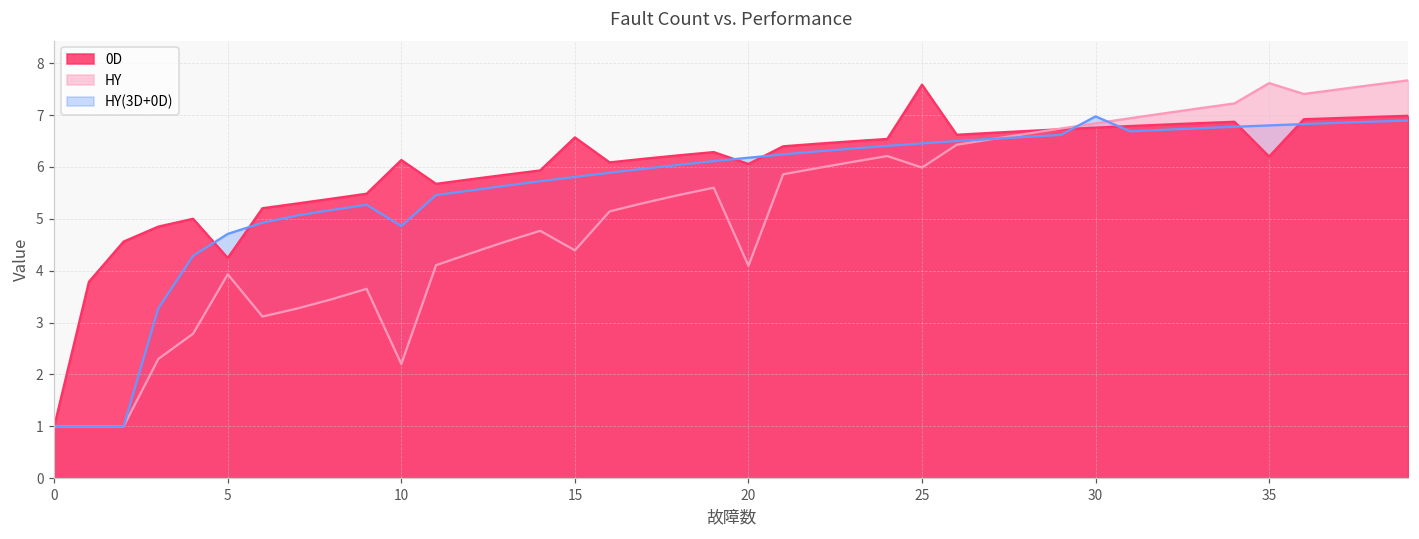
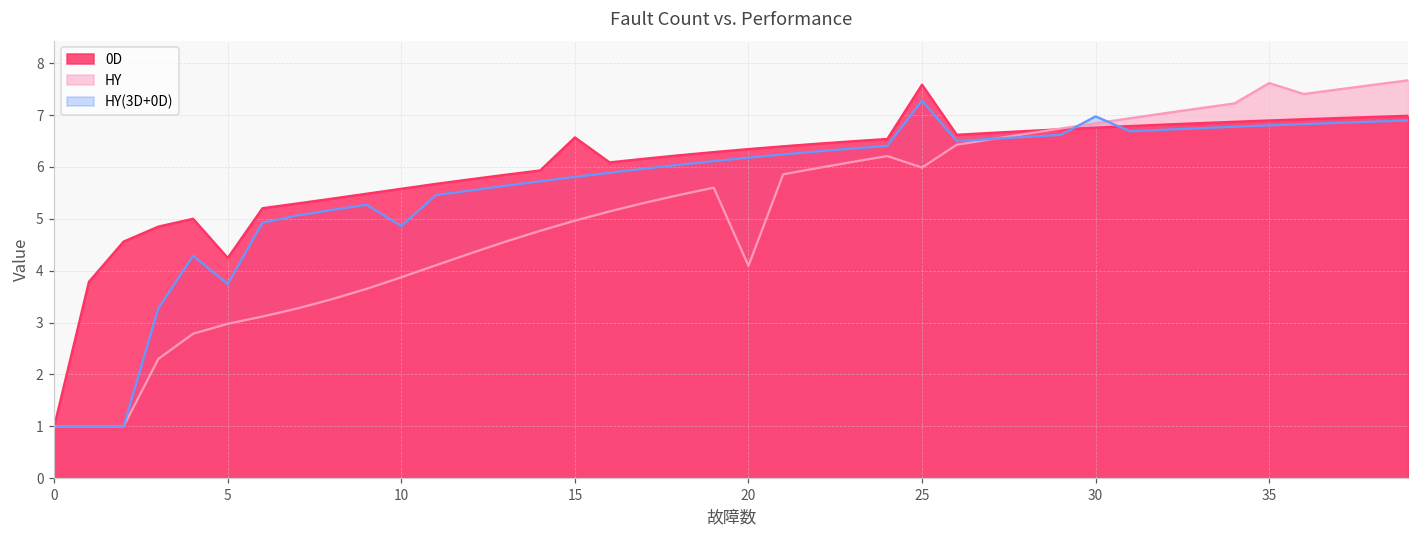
  {
    "HY(3D+0D)": {
-     "5": 4.7,
+     "5": 3.7,
      "10": 4.9,
      "15": 5.8,
      "20": 6.2,
-     "25": 6.5,
+     "25": 7.3,
      "30": 7.0,
      "35": 6.8
    },
    "HY": {
-     "5": 3.9,
-     "10": 2.2,
-     "15": 4.4,
+     "5": 3.0,
+     "10": 3.9,
+     "15": 5.0,
      "20": 4.1,
      "25": 6.0,
      "30": 6.8,
      "35": 7.6
    },
    "0D": {
      "5": 4.2,
-     "10": 6.1,
+     "10": 5.6,
      "15": 6.6,
-     "20": 6.1,
+     "20": 6.3,
      "25": 7.6,
      "30": 6.8,
-     "35": 6.2
+     "35": 6.9
    }
  }
